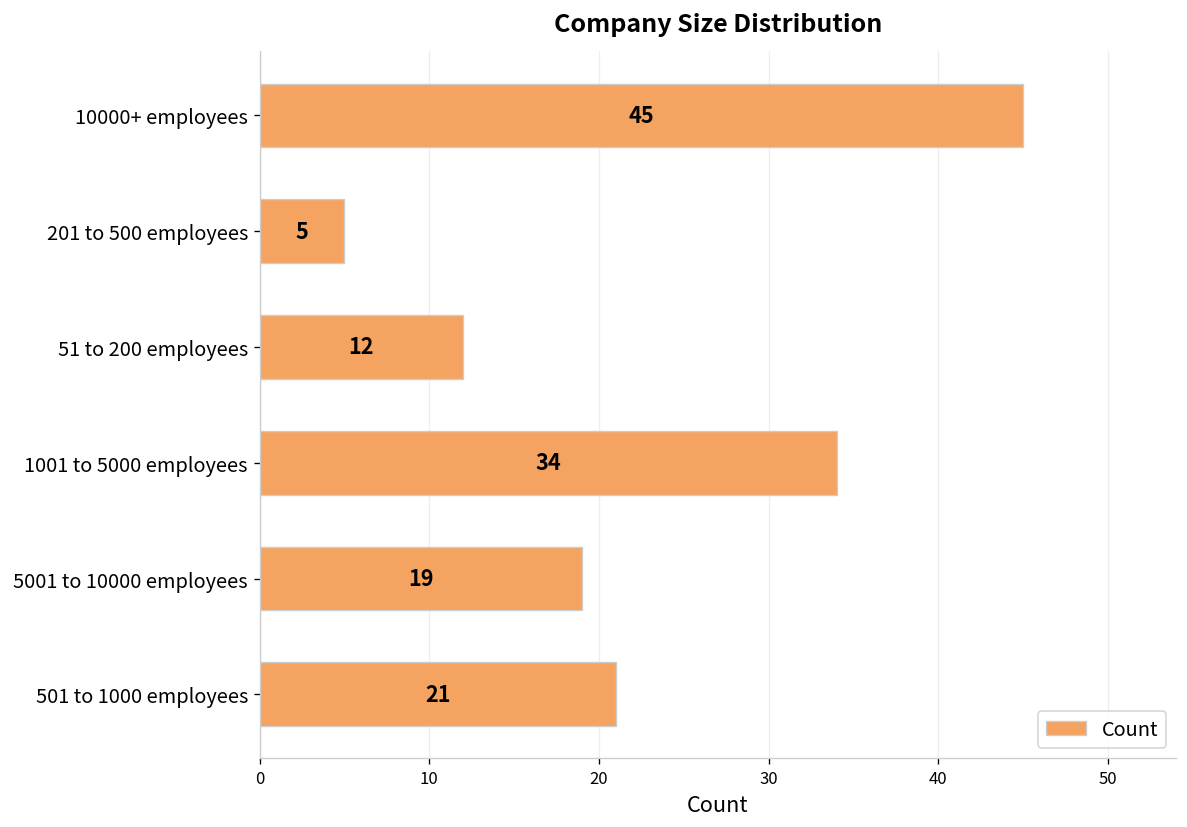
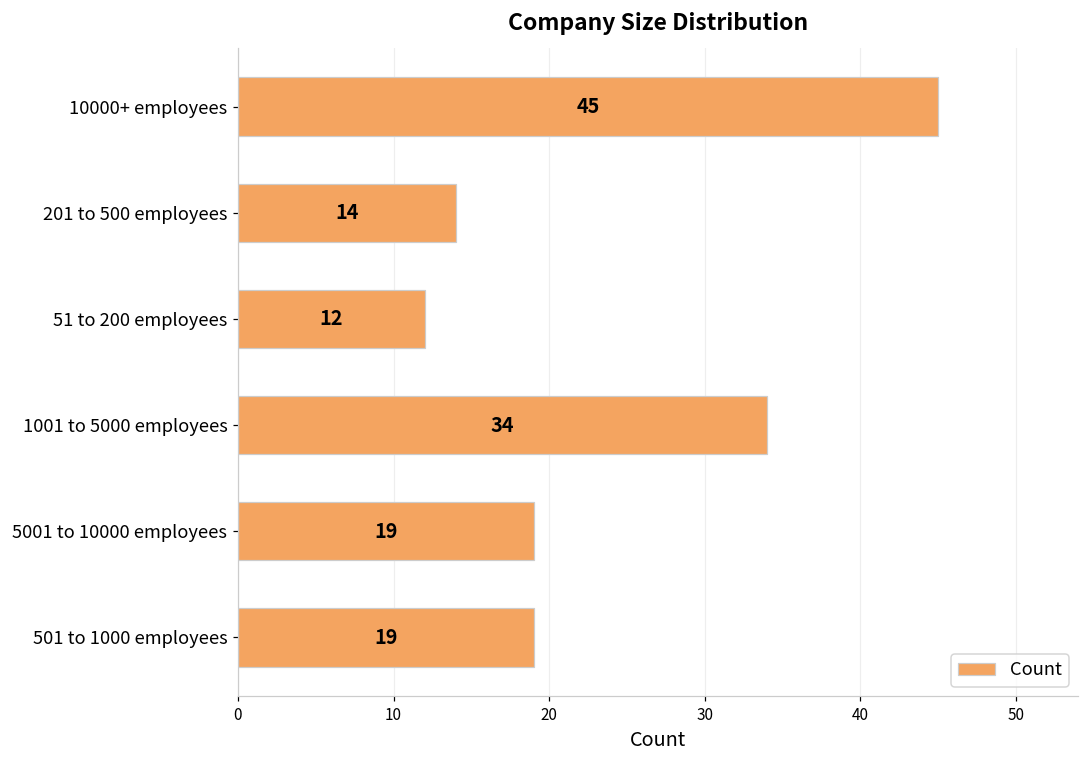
  {
    "10000+ employees": 45,
-   "201 to 500 employees": 5,
+   "201 to 500 employees": 14,
    "51 to 200 employees": 12,
    "1001 to 5000 employees": 34,
    "5001 to 10000 employees": 19,
-   "501 to 1000 employees": 21
+   "501 to 1000 employees": 19
  }
